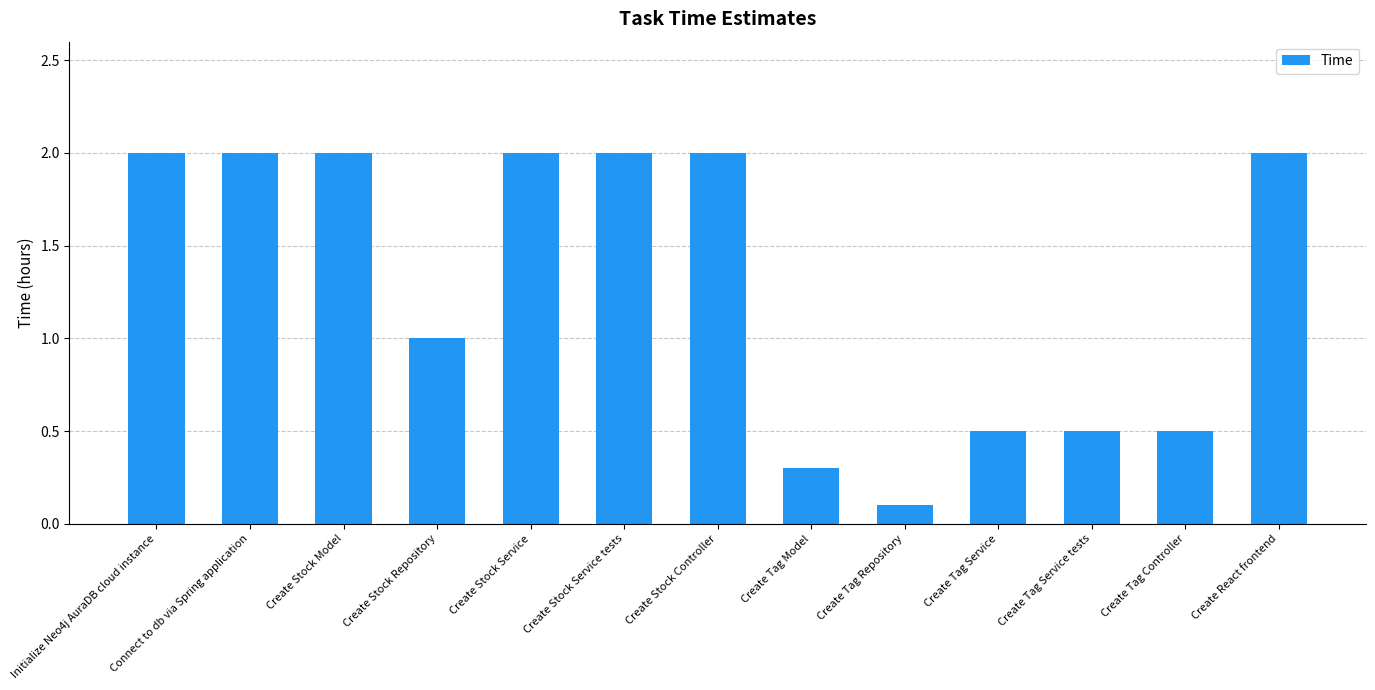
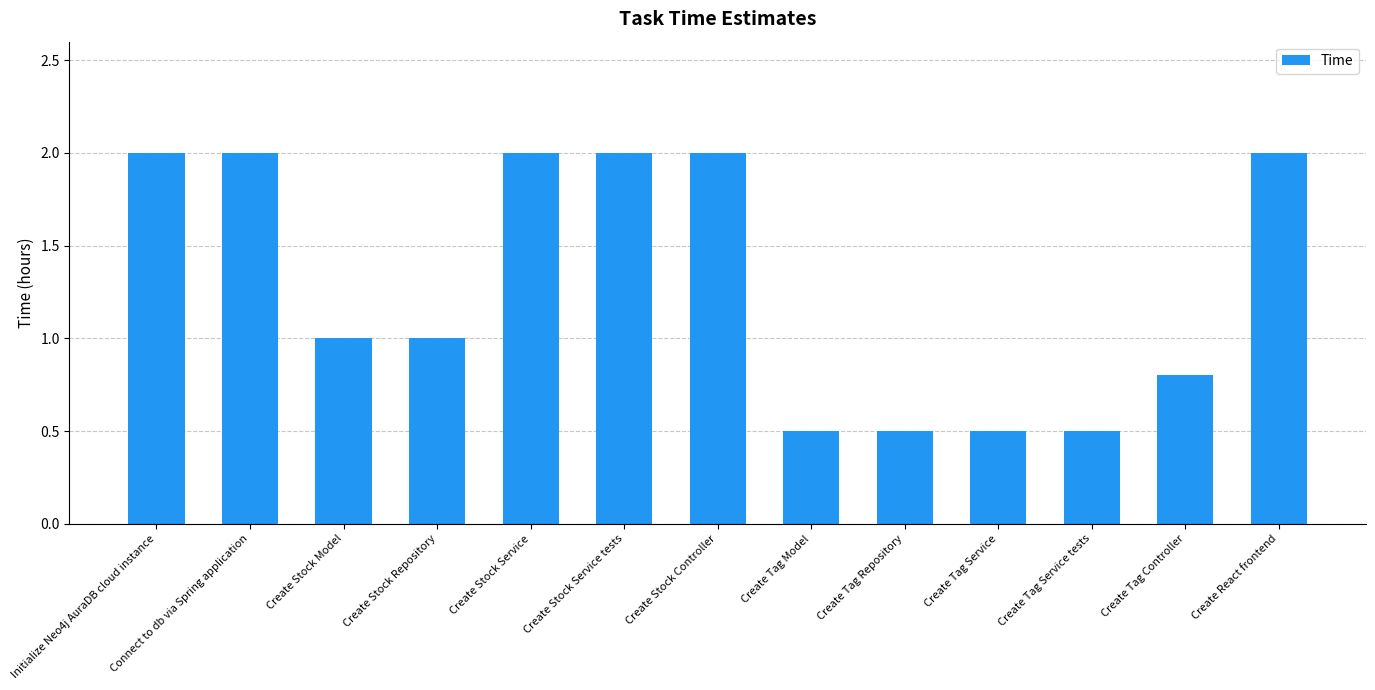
  {
    "Initialize Neo4j AuraDB cloud instance": 2.0,
    "Connect to db via Spring application": 2.0,
-   "Create Stock Model": 2,
+   "Create Stock Model": 1,
    "Create Stock Repository": 1.0,
    "Create Stock Service": 2.0,
    "Create Stock Service tests": 2.0,
    "Create Stock Controller": 2.0,
-   "Create Tag Model": 0.3,
-   "Create Tag Repository": 0.1,
+   "Create Tag Model": 0.5,
+   "Create Tag Repository": 0.5,
    "Create Tag Service": 0.5,
    "Create Tag Service tests": 0.5,
-   "Create Tag Controller": 0.5,
+   "Create Tag Controller": 0.8,
    "Create React frontend": 2.0
  }
